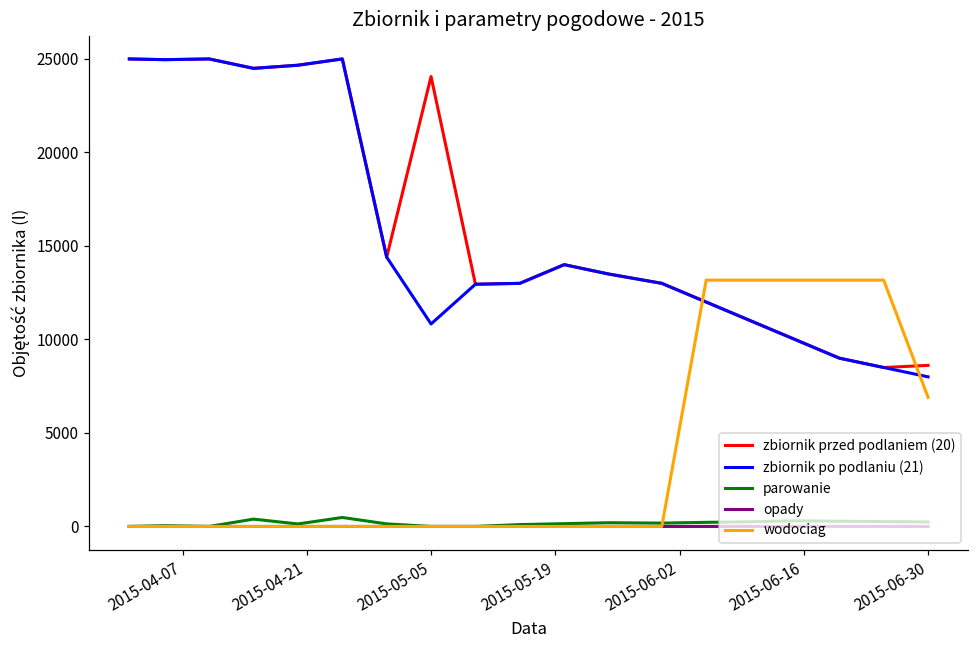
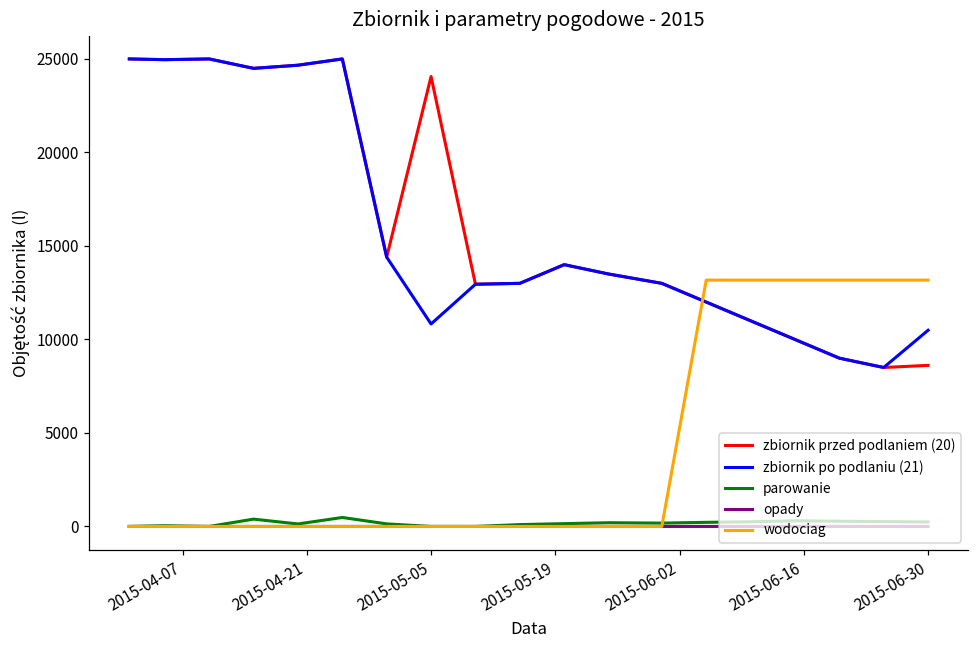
  {
    "zbiornik przed podlaniem (20)": {
      "2015-05-05": 24100,
      "2015-06-30": 8600
    },
    "zbiornik po podlaniu (21)": {
      "2015-05-05": 10800,
-     "2015-06-30": 8000
+     "2015-06-30": 10500
    },
    "wodociag": {
-     "2015-06-30": 6900
+     "2015-06-30": 13200
    }
  }
